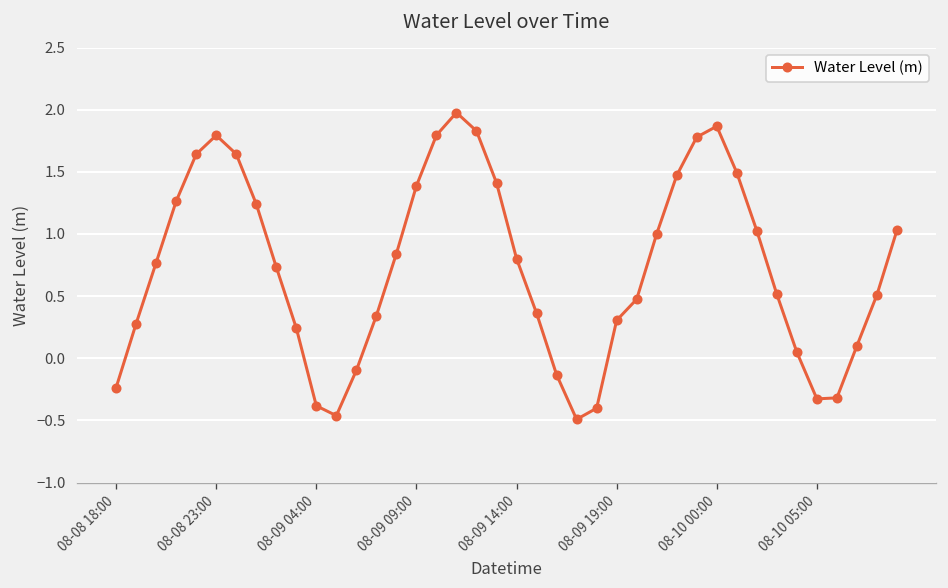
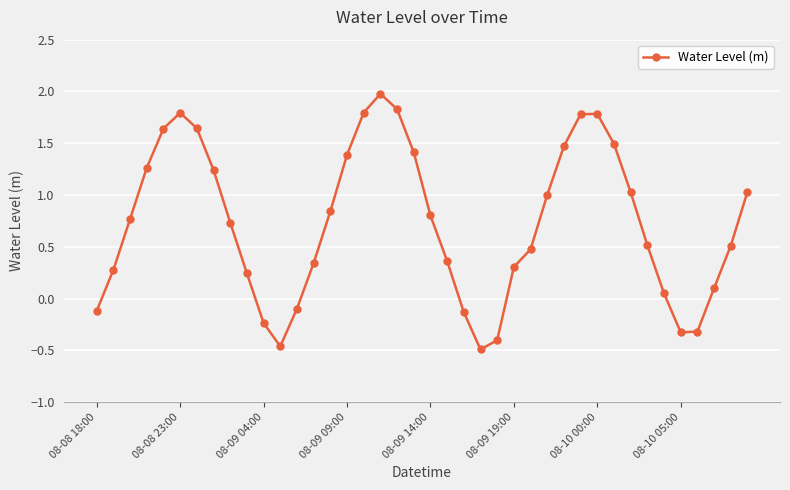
  {
-   "08-08 18:00": -0.24,
+   "08-08 18:00": -0.12,
    "08-08 23:00": 1.79,
-   "08-09 04:00": -0.38,
+   "08-09 04:00": -0.24,
    "08-09 09:00": 1.39,
    "08-09 14:00": 0.80,
    "08-09 19:00": 0.30,
-   "08-10 00:00": 1.87,
+   "08-10 00:00": 1.78,
    "08-10 05:00": -0.33
  }
